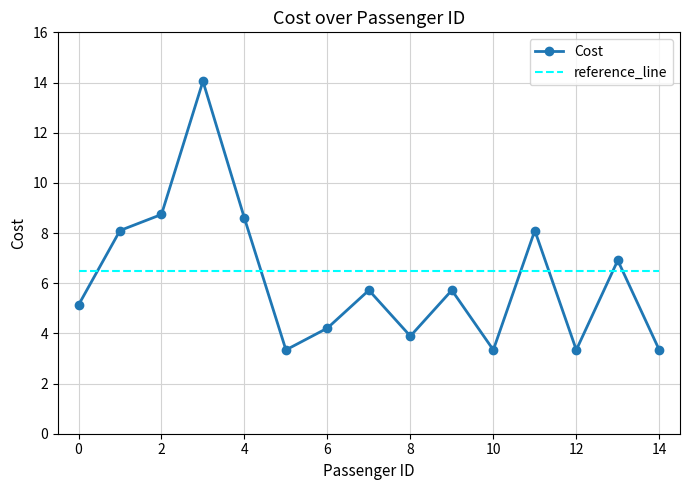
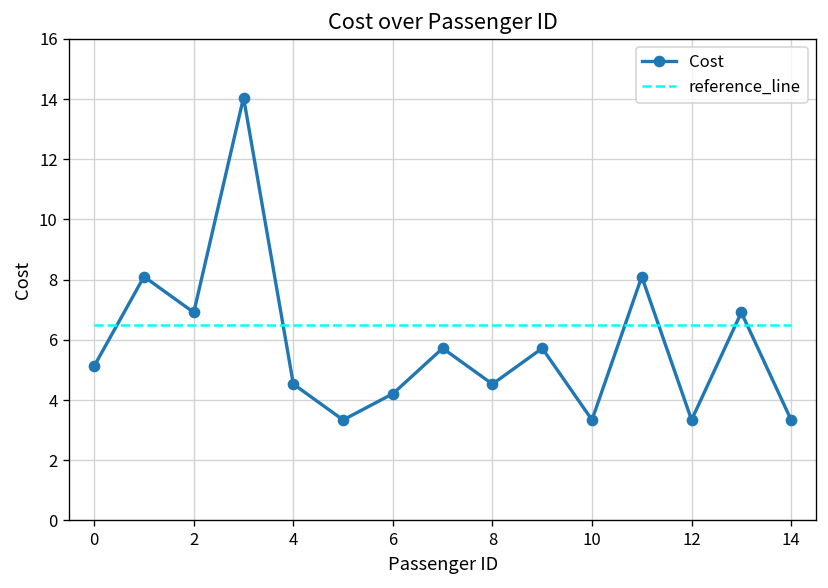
  {
    "Cost": {
      "0": 5.1,
-     "2": 8.7,
-     "4": 8.6,
+     "2": 6.9,
+     "4": 4.5,
      "6": 4.2,
-     "8": 3.9,
+     "8": 4.5,
      "10": 3.3,
      "12": 3.3,
      "14": 3.3
    },
    "reference_line": {
      "0": 6.5,
      "2": 6.5,
      "4": 6.5,
      "6": 6.5,
      "8": 6.5,
      "10": 6.5,
      "12": 6.5,
      "14": 6.5
    }
  }
